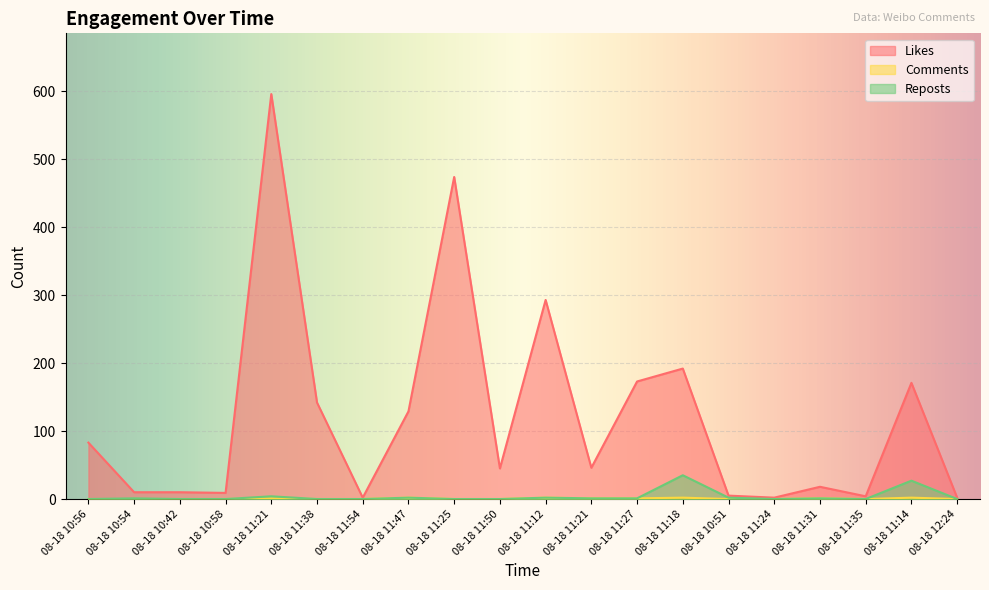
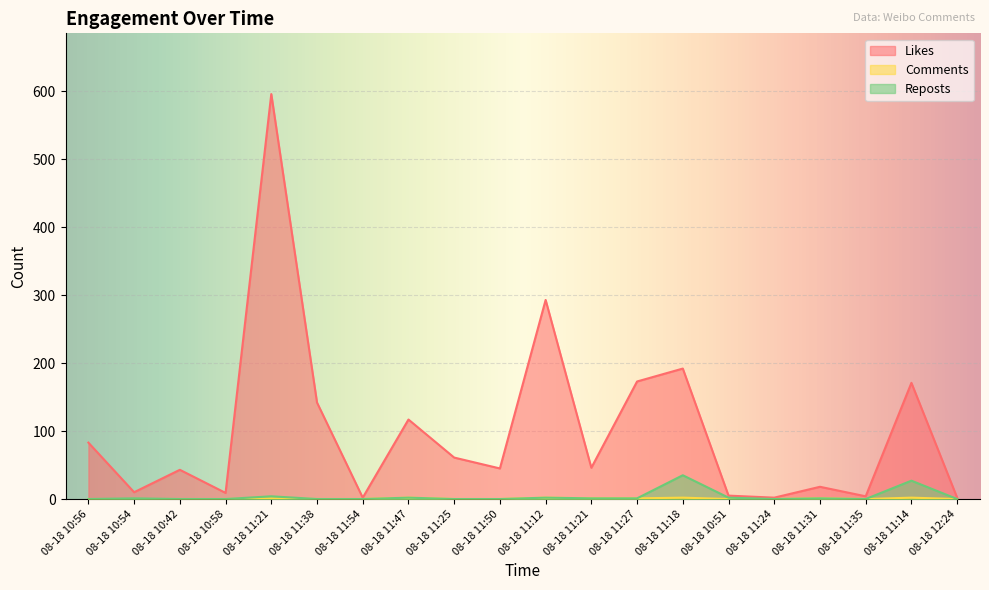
  {
    "Likes": {
      "08-18 10:56": 80,
      "08-18 10:54": 10,
-     "08-18 10:42": 10,
+     "08-18 10:42": 40,
      "08-18 10:58": 10,
      "08-18 11:38": 140,
-     "08-18 11:47": 130,
-     "08-18 11:25": 470,
+     "08-18 11:47": 120,
+     "08-18 11:25": 60,
      "08-18 11:50": 50,
      "08-18 11:12": 290,
      "08-18 11:27": 170,
      "08-18 11:18": 190,
      "08-18 11:31": 20,
      "08-18 11:35": 0,
      "08-18 11:14": 170
    },
    "Comments": {
      "08-18 11:18": 0,
      "08-18 11:14": 0
    },
    "Reposts": {
      "08-18 11:18": 40,
      "08-18 11:14": 30
    }
  }
